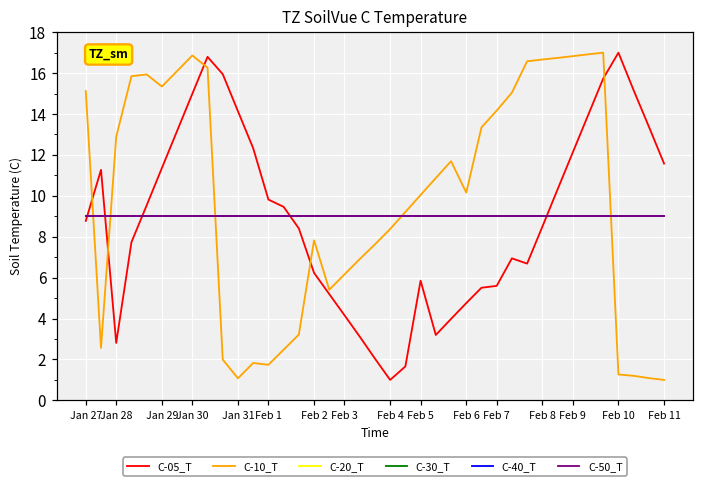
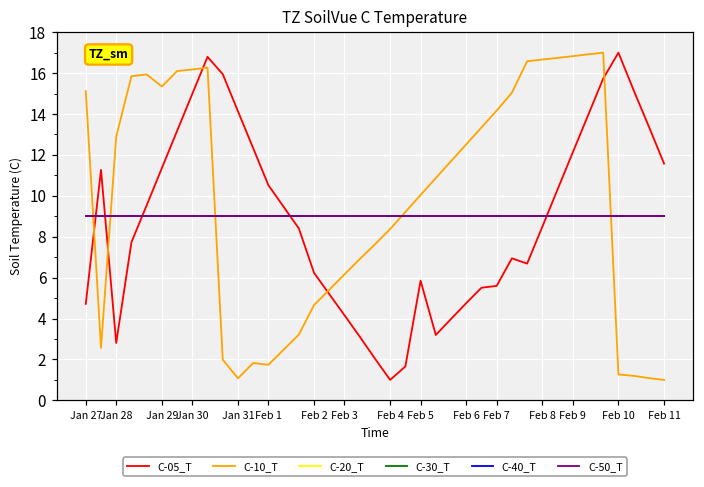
  {
    "C-05_T": {
-     "Jan 27": 8.8,
+     "Jan 27": 4.7,
      "Jan 28": 2.8,
      "Jan 29": 11.4,
      "Jan 30": 15.0,
      "Jan 31": 14.1,
-     "Feb 1": 9.8,
+     "Feb 1": 10.5,
      "Feb 2": 6.2,
      "Feb 3": 4.2,
      "Feb 4": 1.0,
      "Feb 5": 5.9,
      "Feb 6": 4.8,
      "Feb 7": 5.6,
      "Feb 8": 8.5,
      "Feb 9": 12.1,
      "Feb 10": 17.0,
      "Feb 11": 11.6
    },
    "C-10_T": {
      "Jan 27": 15.1,
      "Jan 28": 12.9,
      "Jan 29": 15.3,
-     "Jan 30": 16.9,
+     "Jan 30": 16.2,
      "Jan 31": 1.1,
      "Feb 1": 1.7,
-     "Feb 2": 7.8,
+     "Feb 2": 4.7,
      "Feb 3": 6.2,
      "Feb 4": 8.4,
      "Feb 5": 10.0,
-     "Feb 6": 10.2,
+     "Feb 6": 12.5,
      "Feb 7": 14.2,
      "Feb 8": 16.7,
      "Feb 9": 16.8,
      "Feb 10": 1.3,
      "Feb 11": 1.0
    },
    "C-50_T": {
      "Jan 27": 9.0,
      "Jan 28": 9.0,
      "Jan 29": 9.0,
      "Jan 30": 9.0,
      "Jan 31": 9.0,
      "Feb 1": 9.0,
      "Feb 2": 9.0,
      "Feb 3": 9.0,
      "Feb 4": 9.0,
      "Feb 5": 9.0,
      "Feb 6": 9.0,
      "Feb 7": 9.0,
      "Feb 8": 9.0,
      "Feb 9": 9.0,
      "Feb 10": 9.0,
      "Feb 11": 9.0
    }
  }
